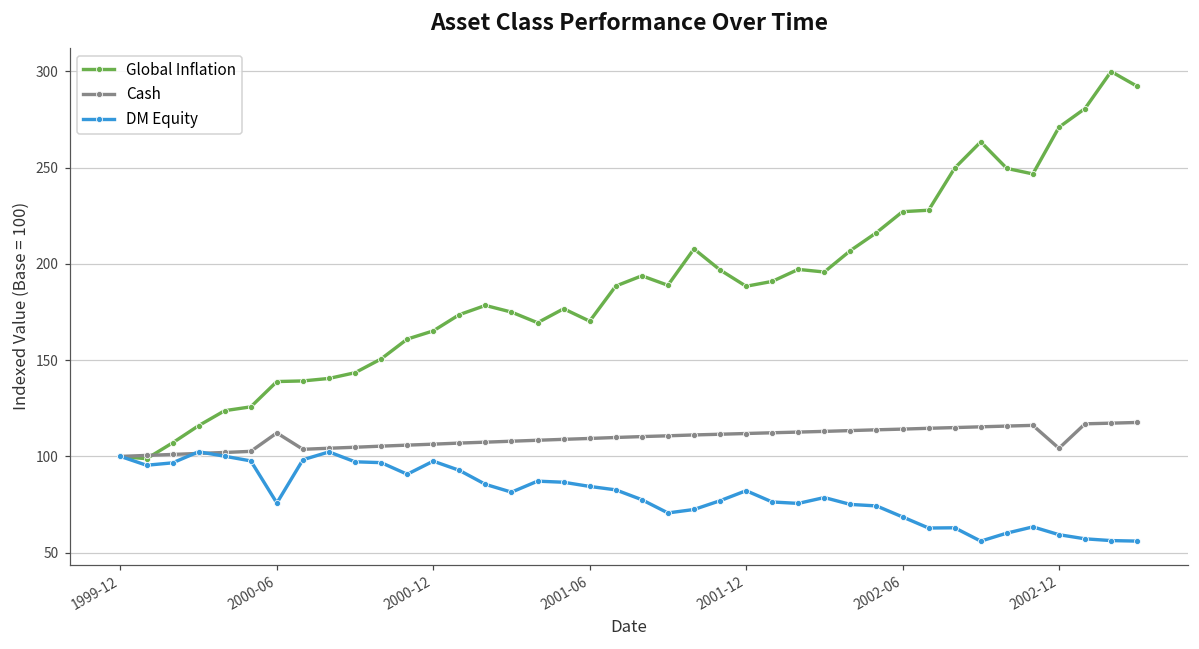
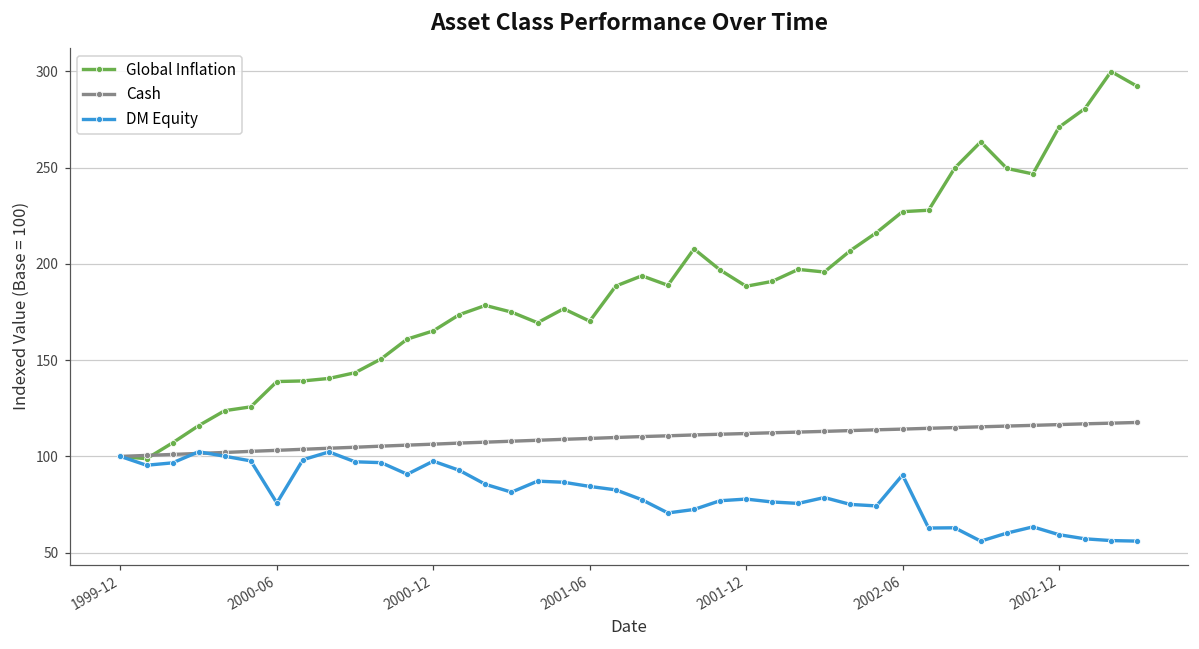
  {
    "Global Inflation": {
      "2000-06": 139,
      "2000-12": 165,
      "2001-06": 170,
      "2001-12": 188,
      "2002-06": 227,
      "2002-12": 271
    },
    "Cash": {
-     "2000-06": 112,
+     "2000-06": 103,
      "2000-12": 106,
      "2001-06": 109,
      "2001-12": 112,
      "2002-06": 114,
-     "2002-12": 104
+     "2002-12": 117
    },
    "DM Equity": {
      "2000-06": 76,
      "2000-12": 98,
      "2001-06": 84,
-     "2001-12": 82,
-     "2002-06": 69,
+     "2001-12": 78,
+     "2002-06": 90,
      "2002-12": 59
    }
  }
